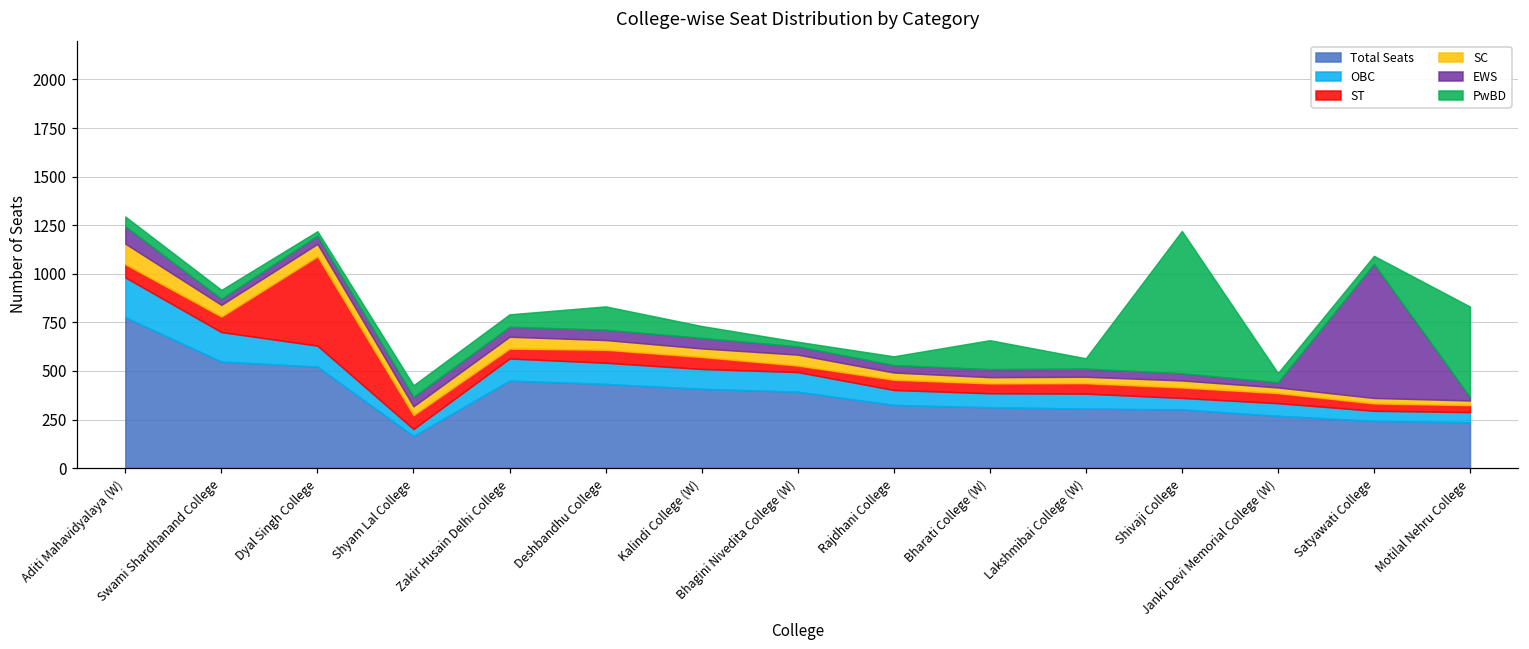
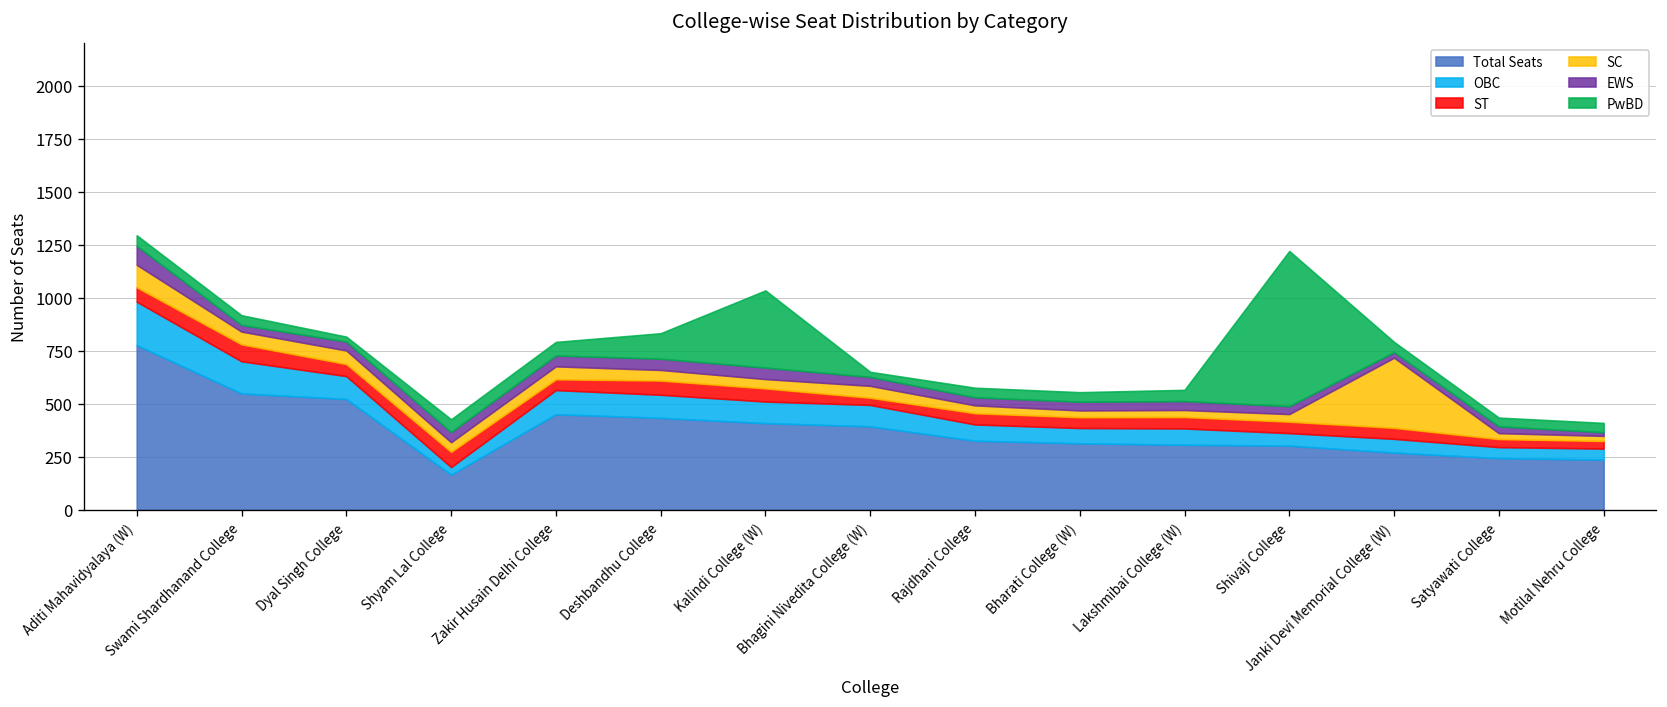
  {
    "Total Seats": {
      "Aditi Mahavidyalaya (W)": 780,
      "Swami Shardhanand College": 550,
      "Dyal Singh College": 520,
      "Shyam Lal College": 170,
      "Zakir Husain Delhi College": 450,
      "Deshbandhu College": 430,
      "Kalindi College (W)": 410,
      "Bhagini Nivedita College (W)": 390,
      "Rajdhani College": 330,
      "Bharati College (W)": 310,
      "Lakshmibai College (W)": 310,
      "Shivaji College": 300,
      "Janki Devi Memorial College (W)": 270,
      "Satyawati College": 240,
      "Motilal Nehru College": 240
    },
    "OBC": {
      "Aditi Mahavidyalaya (W)": 210,
      "Swami Shardhanand College": 150,
      "Dyal Singh College": 110,
      "Shyam Lal College": 40,
      "Zakir Husain Delhi College": 110,
      "Deshbandhu College": 110,
      "Kalindi College (W)": 100,
      "Bhagini Nivedita College (W)": 100,
      "Rajdhani College": 80,
      "Bharati College (W)": 70,
      "Lakshmibai College (W)": 80,
      "Shivaji College": 60,
      "Janki Devi Memorial College (W)": 70,
      "Satyawati College": 50,
      "Motilal Nehru College": 50
    },
    "ST": {
      "Aditi Mahavidyalaya (W)": 70,
      "Swami Shardhanand College": 80,
-     "Dyal Singh College": 460,
+     "Dyal Singh College": 60,
      "Shyam Lal College": 70,
      "Zakir Husain Delhi College": 50,
      "Deshbandhu College": 70,
      "Kalindi College (W)": 60,
      "Bhagini Nivedita College (W)": 30,
      "Rajdhani College": 50,
      "Bharati College (W)": 50,
      "Lakshmibai College (W)": 50,
      "Shivaji College": 50,
      "Janki Devi Memorial College (W)": 50,
      "Satyawati College": 40,
      "Motilal Nehru College": 40
    },
    "SC": {
      "Aditi Mahavidyalaya (W)": 110,
      "Swami Shardhanand College": 60,
      "Dyal Singh College": 60,
      "Shyam Lal College": 50,
      "Zakir Husain Delhi College": 60,
      "Deshbandhu College": 50,
      "Kalindi College (W)": 40,
      "Bhagini Nivedita College (W)": 60,
      "Rajdhani College": 40,
      "Bharati College (W)": 30,
      "Lakshmibai College (W)": 30,
      "Shivaji College": 40,
-     "Janki Devi Memorial College (W)": 30,
+     "Janki Devi Memorial College (W)": 330,
      "Satyawati College": 30,
      "Motilal Nehru College": 20
    },
    "EWS": {
      "Aditi Mahavidyalaya (W)": 90,
      "Swami Shardhanand College": 30,
      "Dyal Singh College": 40,
      "Shyam Lal College": 50,
      "Zakir Husain Delhi College": 50,
      "Deshbandhu College": 50,
      "Kalindi College (W)": 50,
      "Bhagini Nivedita College (W)": 40,
      "Rajdhani College": 40,
      "Bharati College (W)": 40,
      "Lakshmibai College (W)": 40,
      "Shivaji College": 40,
      "Janki Devi Memorial College (W)": 30,
-     "Satyawati College": 690,
+     "Satyawati College": 30,
      "Motilal Nehru College": 20
    },
    "PwBD": {
      "Aditi Mahavidyalaya (W)": 50,
      "Swami Shardhanand College": 50,
      "Dyal Singh College": 20,
      "Shyam Lal College": 60,
      "Zakir Husain Delhi College": 60,
      "Deshbandhu College": 120,
-     "Kalindi College (W)": 60,
+     "Kalindi College (W)": 360,
      "Bhagini Nivedita College (W)": 20,
      "Rajdhani College": 50,
-     "Bharati College (W)": 150,
+     "Bharati College (W)": 50,
      "Lakshmibai College (W)": 50,
      "Shivaji College": 730,
      "Janki Devi Memorial College (W)": 50,
      "Satyawati College": 40,
-     "Motilal Nehru College": 470
+     "Motilal Nehru College": 40
    }
  }
